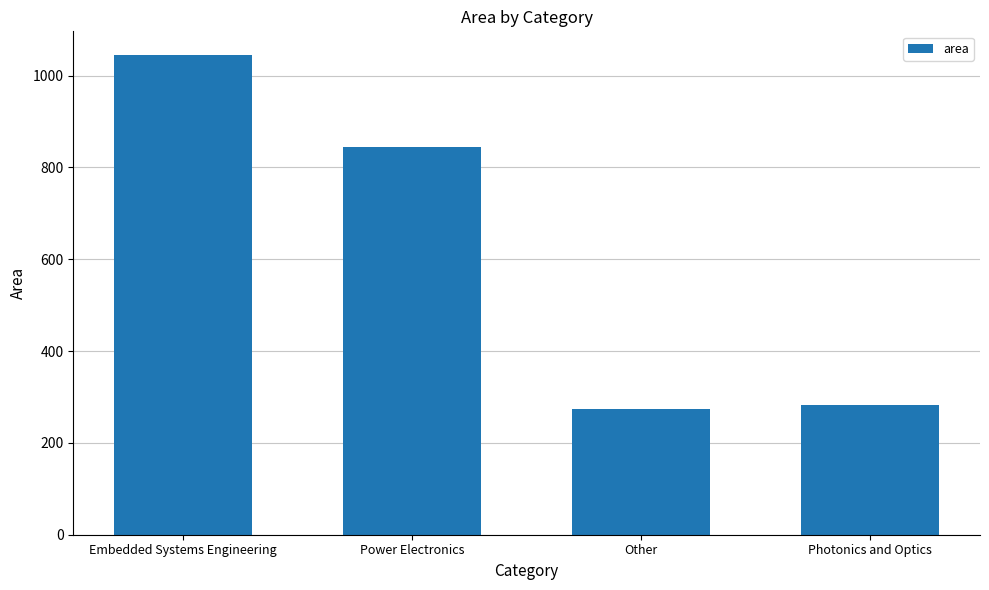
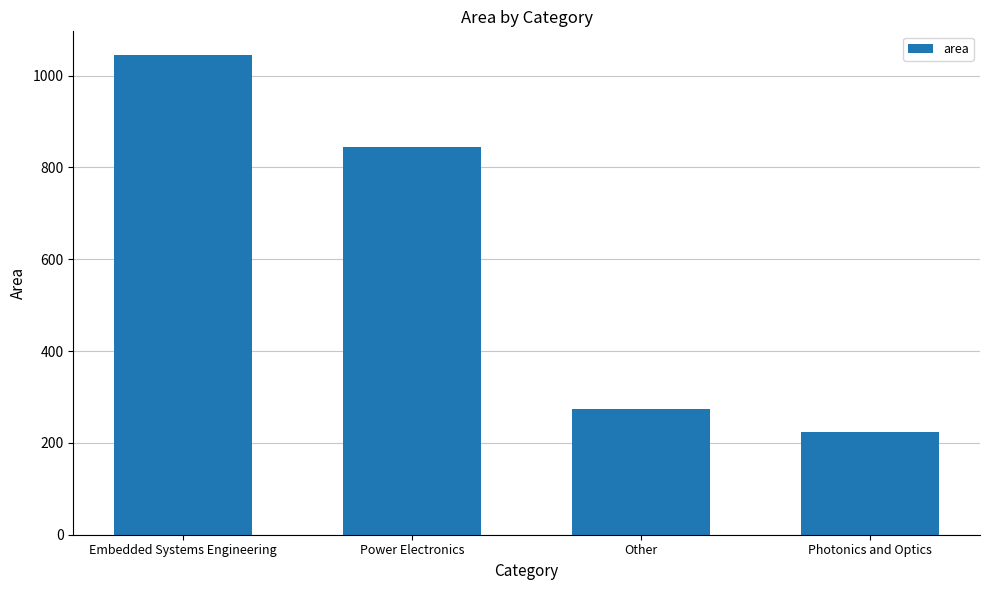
  {
    "Embedded Systems Engineering": 1040,
    "Power Electronics": 840,
    "Other": 270,
-   "Photonics and Optics": 280
+   "Photonics and Optics": 220
  }
